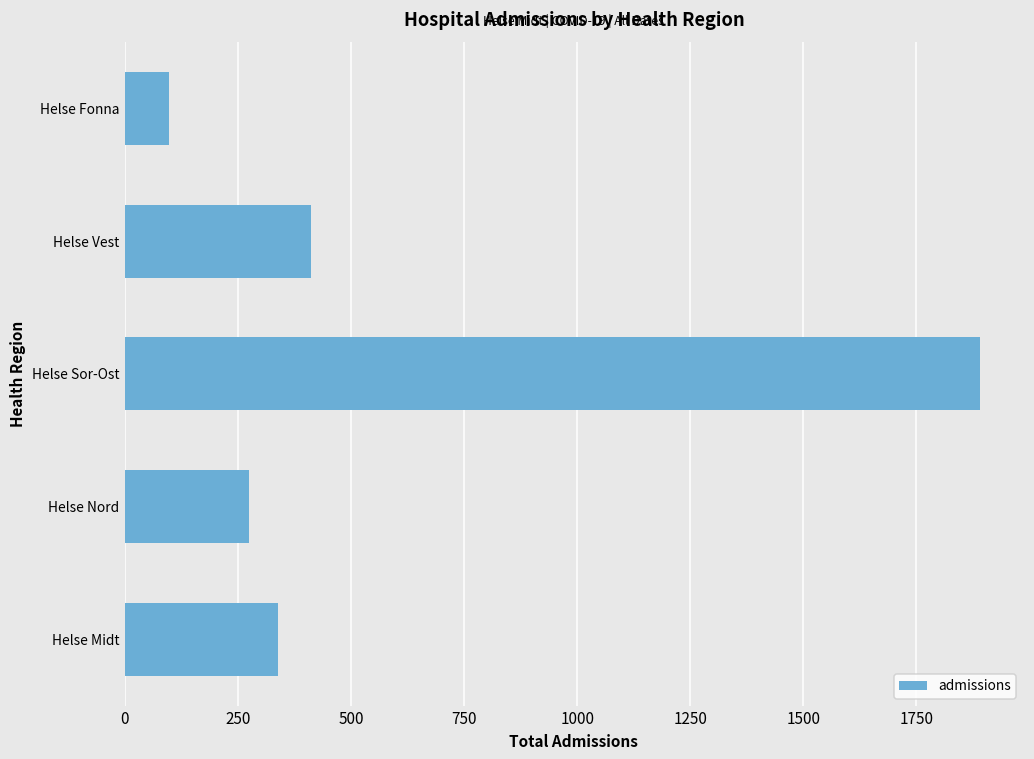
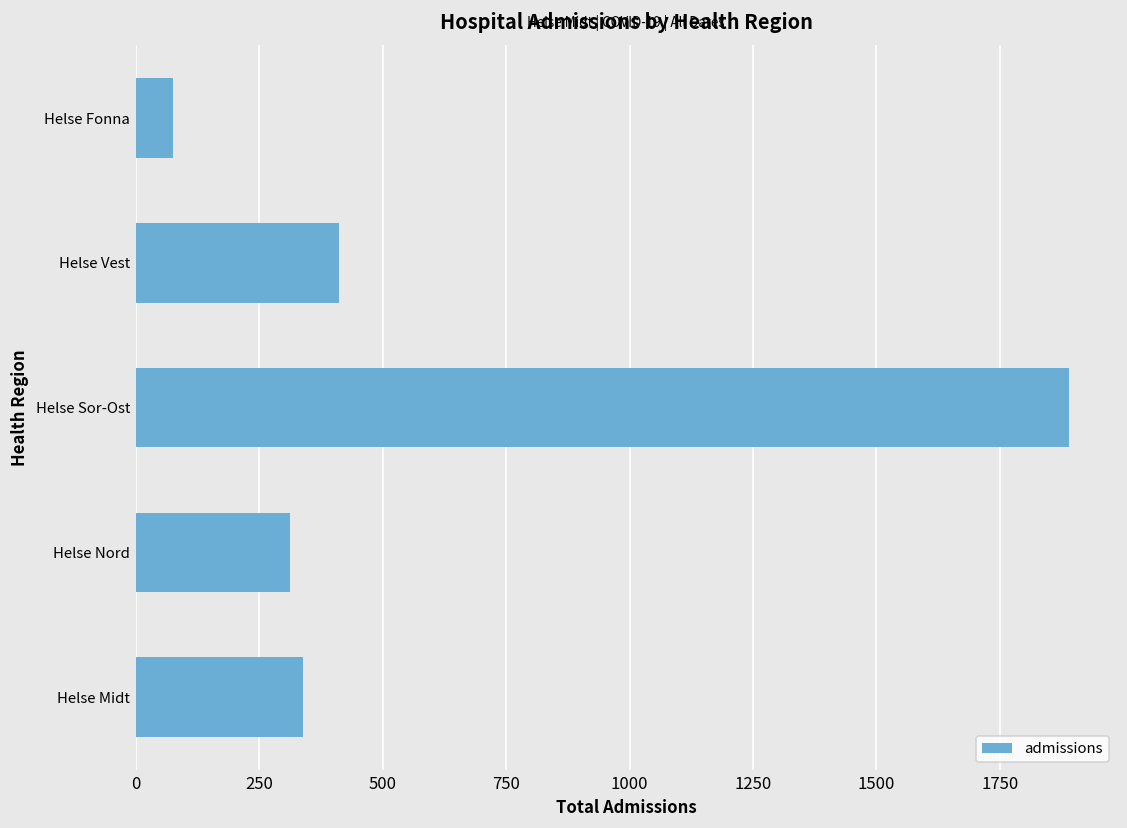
  {
-   "Helse Fonna": 100,
+   "Helse Fonna": 70,
    "Helse Vest": 410,
    "Helse Sor-Ost": 1890,
-   "Helse Nord": 280,
+   "Helse Nord": 310,
    "Helse Midt": 340
  }
